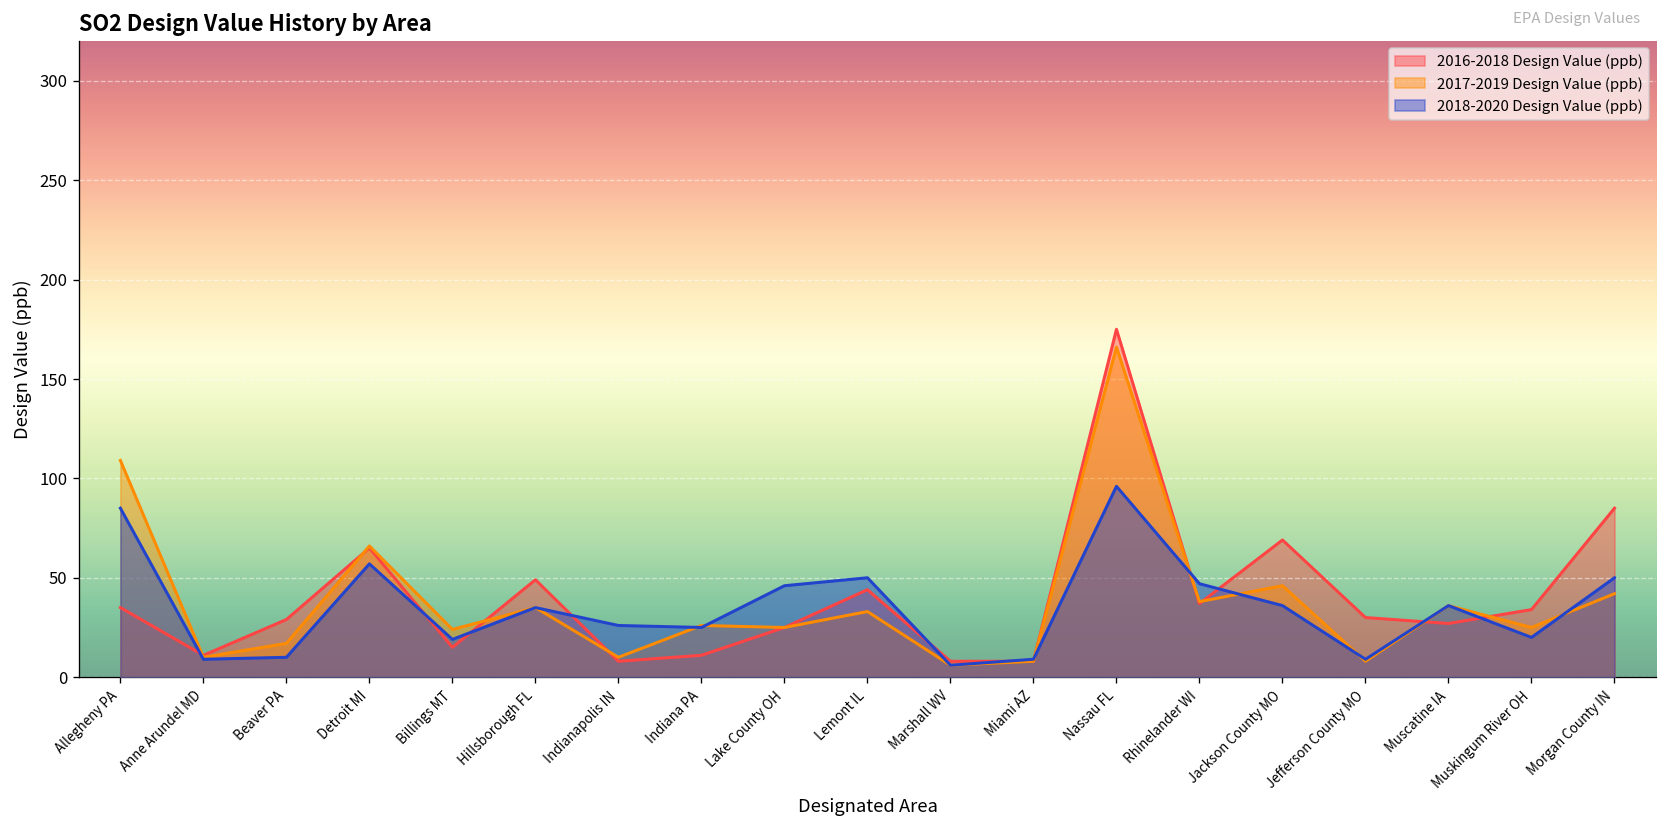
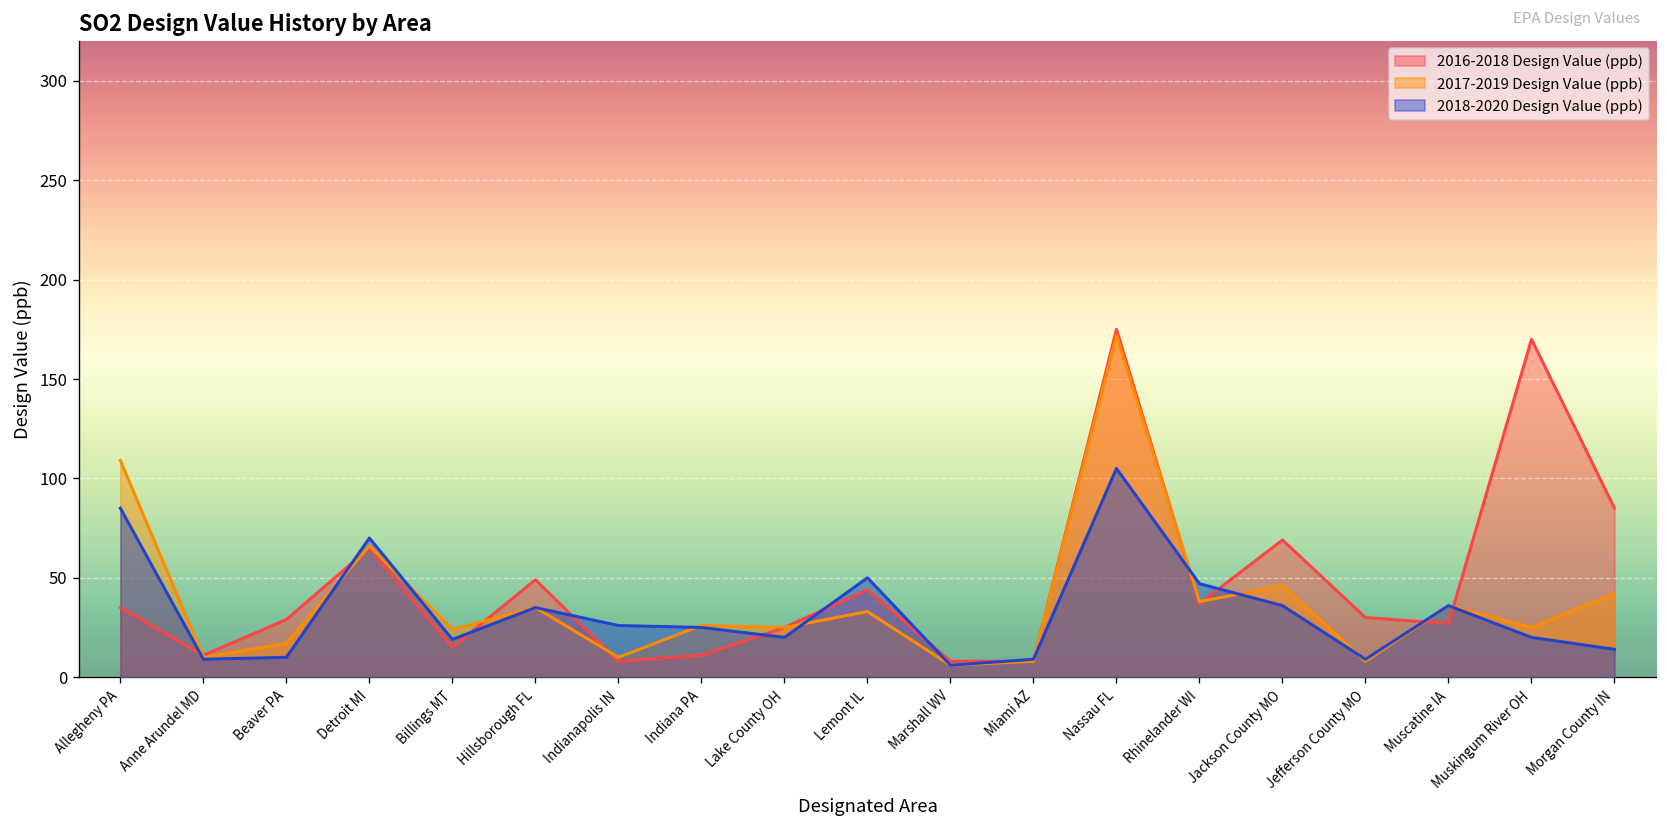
  {
    "2016-2018 Design Value (ppb)": {
      "Allegheny PA": 35,
      "Beaver PA": 29,
      "Billings MT": 15,
      "Hillsborough FL": 49,
      "Indianapolis IN": 8,
      "Indiana PA": 11,
      "Lemont IL": 44,
      "Marshall WV": 8,
      "Nassau FL": 175,
      "Jackson County MO": 69,
      "Jefferson County MO": 30,
      "Muscatine IA": 27,
-     "Muskingum River OH": 34,
+     "Muskingum River OH": 170,
      "Morgan County IN": 85
    },
    "2017-2019 Design Value (ppb)": {
      "Allegheny PA": 109,
      "Beaver PA": 17,
      "Billings MT": 24,
      "Indianapolis IN": 10,
      "Lemont IL": 33,
-     "Nassau FL": 166,
+     "Nassau FL": 172,
      "Jackson County MO": 46,
      "Muskingum River OH": 25,
      "Morgan County IN": 42
    },
    "2018-2020 Design Value (ppb)": {
      "Allegheny PA": 85,
      "Beaver PA": 10,
-     "Detroit MI": 57,
+     "Detroit MI": 70,
      "Billings MT": 19,
      "Indianapolis IN": 26,
-     "Lake County OH": 46,
+     "Lake County OH": 20,
      "Lemont IL": 50,
-     "Nassau FL": 96,
+     "Nassau FL": 105,
      "Rhinelander WI": 47,
      "Jackson County MO": 36,
      "Muskingum River OH": 20,
-     "Morgan County IN": 50
+     "Morgan County IN": 14
    }
  }
